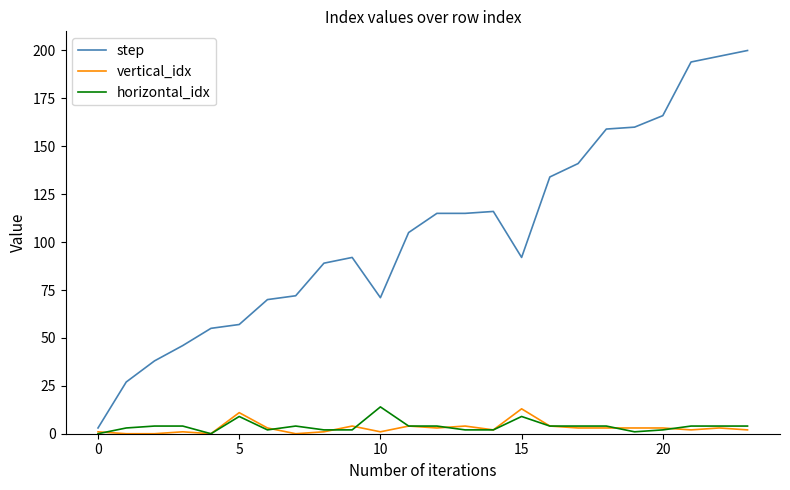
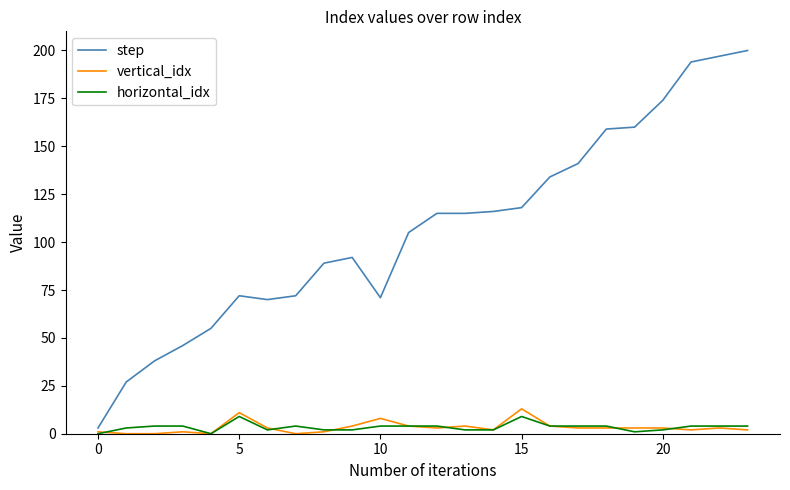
  {
    "step": {
      "0": 3,
-     "5": 57,
+     "5": 72,
      "10": 71,
-     "15": 92,
-     "20": 166
+     "15": 118,
+     "20": 174
    },
    "vertical_idx": {
      "5": 11,
-     "10": 1,
+     "10": 8,
      "15": 13
    },
    "horizontal_idx": {
      "5": 9,
-     "10": 14,
+     "10": 4,
      "15": 9
    }
  }
